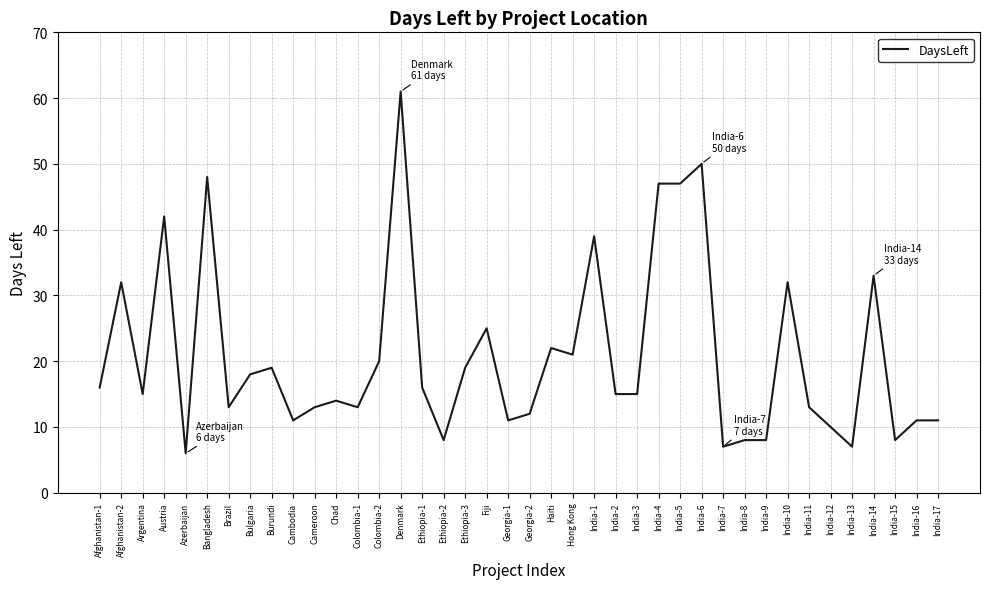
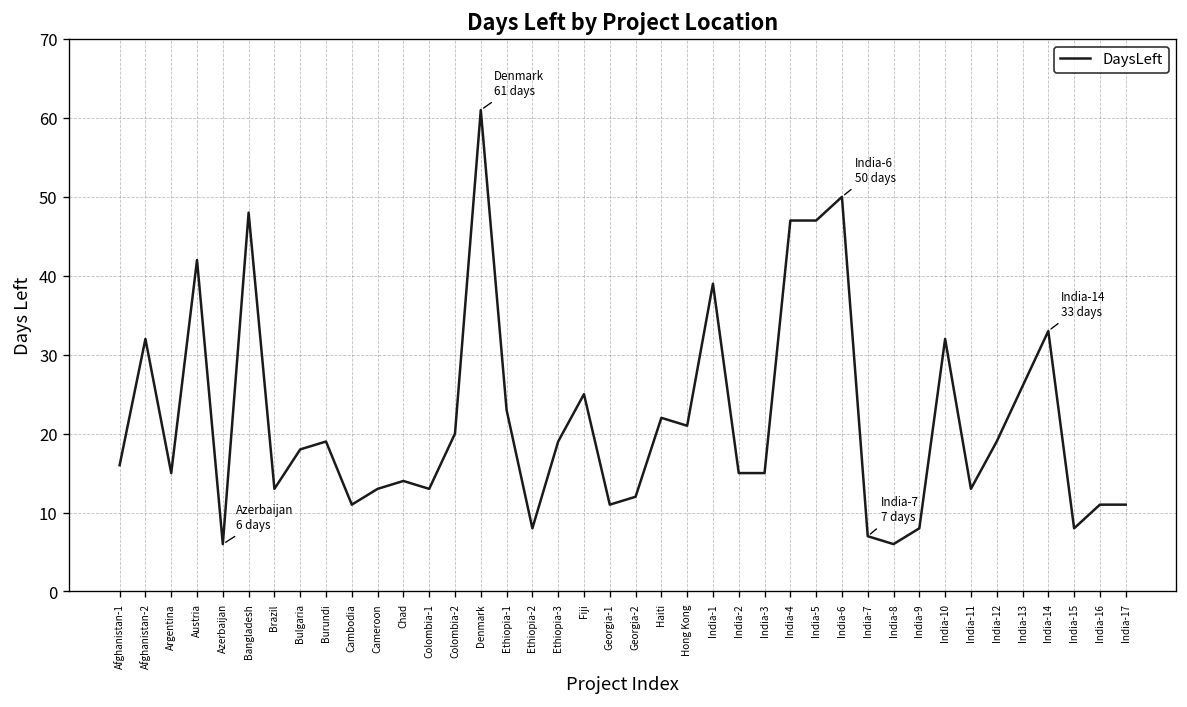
  {
    "Afghanistan-1": 16,
    "Afghanistan-2": 32,
    "Argentina": 15,
    "Austria": 42,
    "Bangladesh": 48,
    "Brazil": 13,
    "Bulgaria": 18,
    "Burundi": 19,
    "Cambodia": 11,
    "Cameroon": 13,
    "Chad": 14,
    "Colombia-1": 13,
    "Colombia-2": 20,
-   "Ethiopia-1": 16,
+   "Ethiopia-1": 23,
    "Ethiopia-2": 8,
    "Ethiopia-3": 19,
    "Fiji": 25,
    "Georgia-1": 11,
    "Georgia-2": 12,
    "Haiti": 22,
    "Hong Kong": 21,
    "India-1": 39,
    "India-2": 15,
    "India-3": 15,
    "India-4": 47,
    "India-5": 47,
-   "India-8": 8,
+   "India-8": 6,
    "India-10": 32,
    "India-11": 13,
-   "India-12": 10,
-   "India-13": 7,
+   "India-12": 19,
+   "India-13": 26,
    "India-15": 8,
    "India-16": 11,
    "India-17": 11
  }
